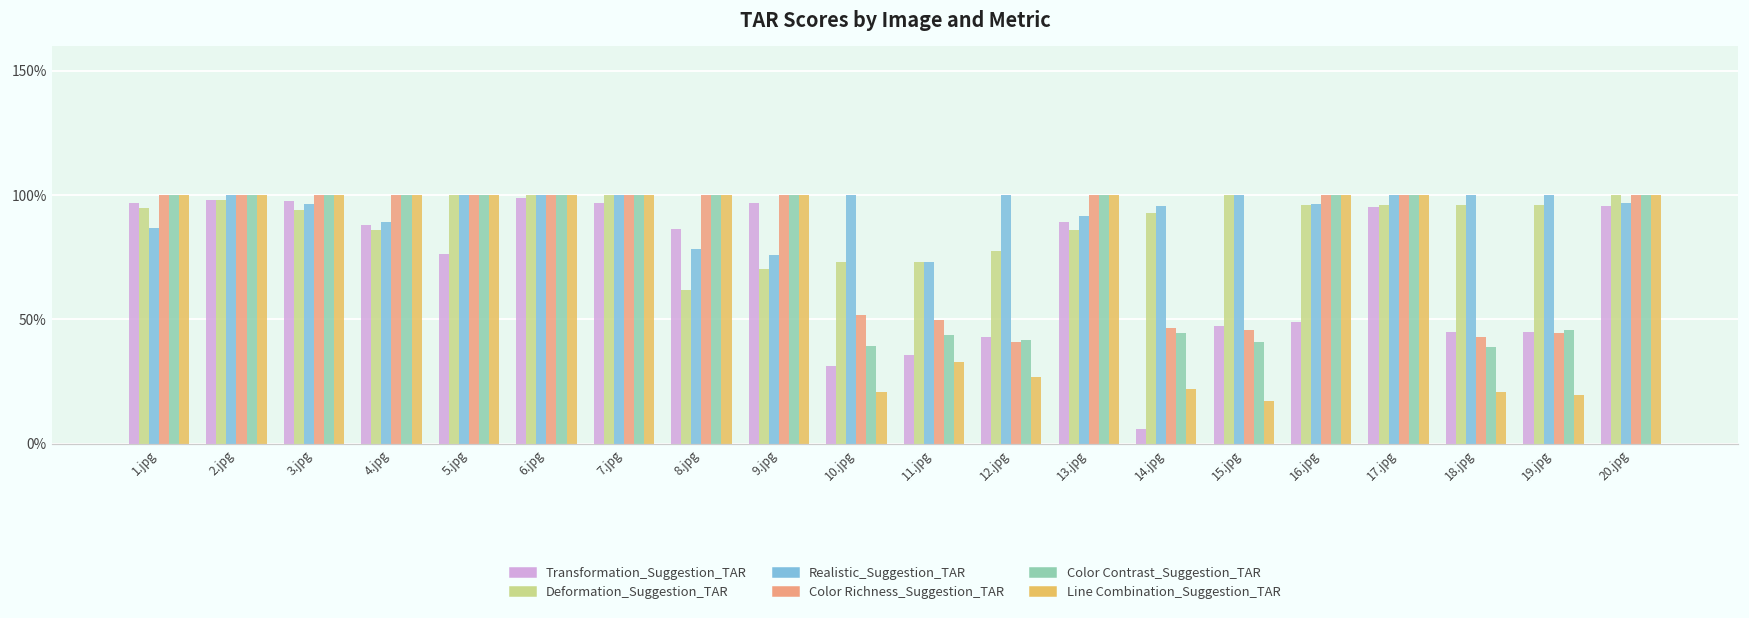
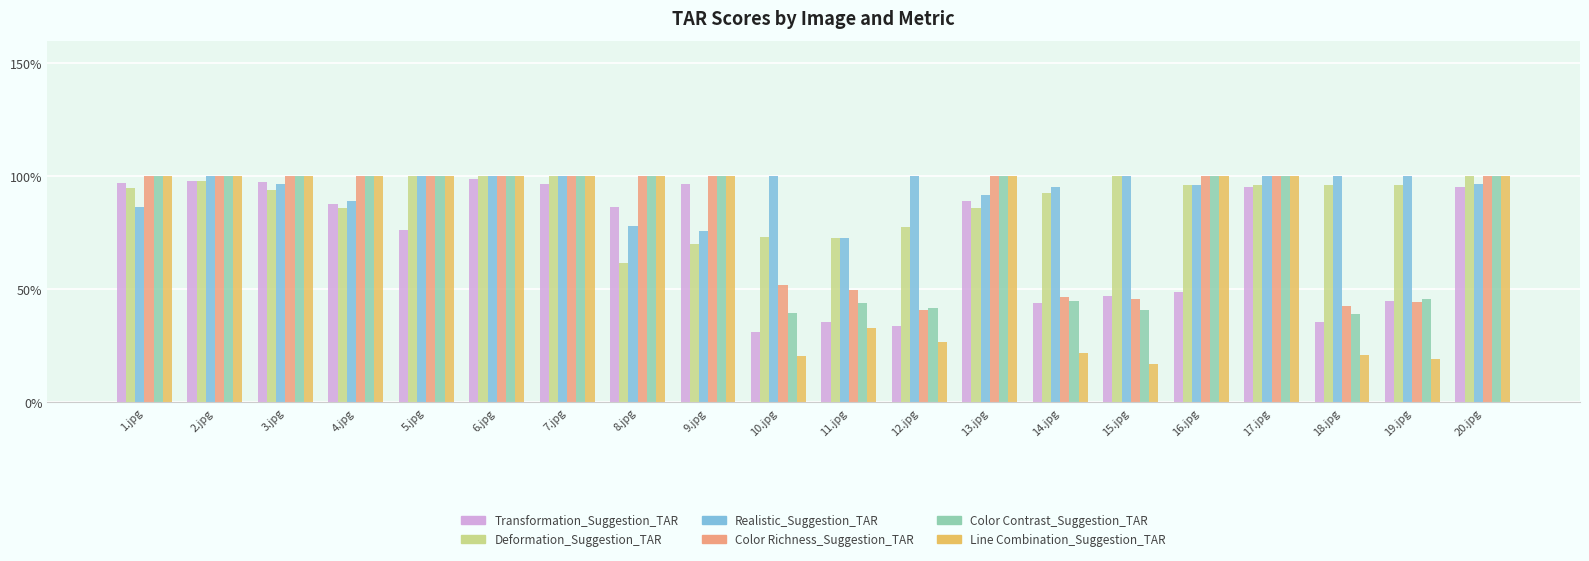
  {
    "Transformation_Suggestion_TAR": {
      "1.jpg": "97%",
      "2.jpg": "98%",
      "3.jpg": "97%",
      "4.jpg": "88%",
      "5.jpg": "76%",
      "6.jpg": "99%",
      "7.jpg": "97%",
      "8.jpg": "86%",
      "9.jpg": "97%",
      "10.jpg": "31%",
      "11.jpg": "36%",
-     "12.jpg": "43%",
+     "12.jpg": "34%",
      "13.jpg": "89%",
-     "14.jpg": "6%",
+     "14.jpg": "44%",
      "15.jpg": "47%",
      "16.jpg": "49%",
      "17.jpg": "95%",
-     "18.jpg": "45%",
+     "18.jpg": "36%",
      "19.jpg": "45%",
      "20.jpg": "95%"
    }
  }
